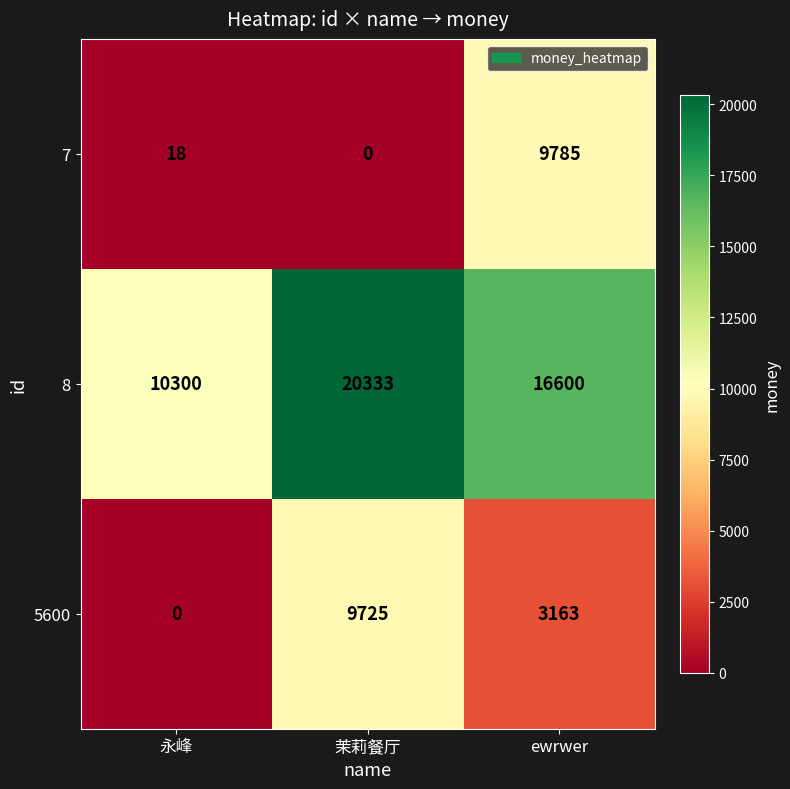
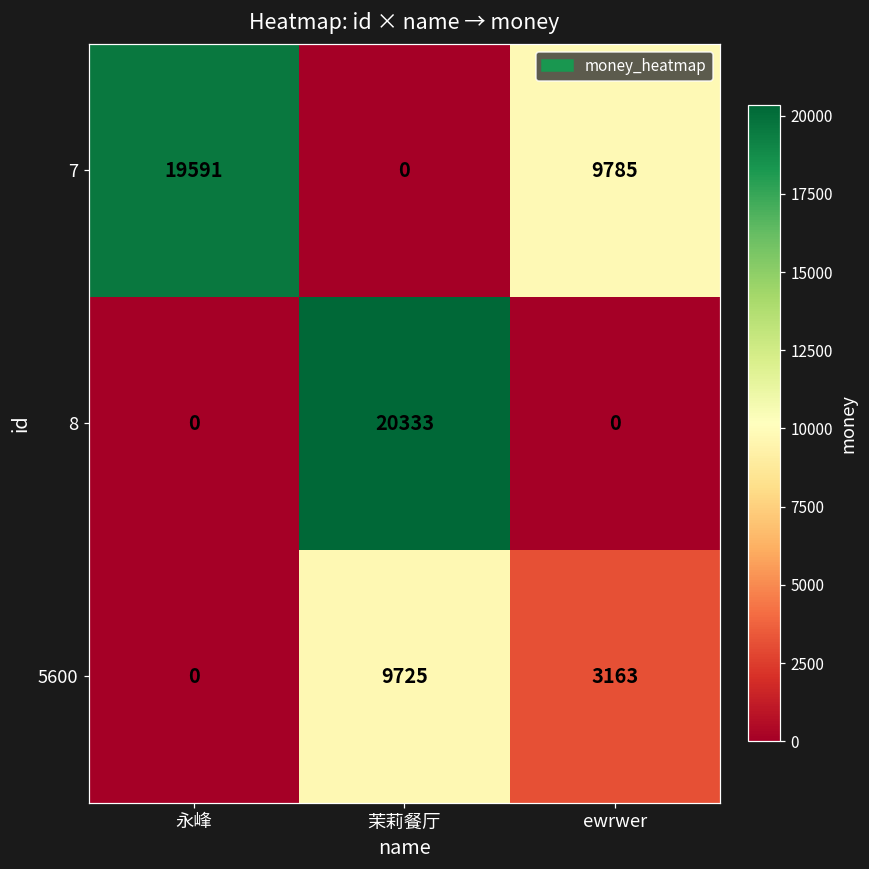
  {
    "7": {
-     "永峰": 18,
+     "永峰": 19591,
      "茉莉餐厅": 0,
      "ewrwer": 9785
    },
    "8": {
-     "永峰": 10300,
+     "永峰": 0,
      "茉莉餐厅": 20333,
-     "ewrwer": 16600
+     "ewrwer": 0
    },
    "5600": {
      "永峰": 0,
      "茉莉餐厅": 9725,
      "ewrwer": 3163
    }
  }
